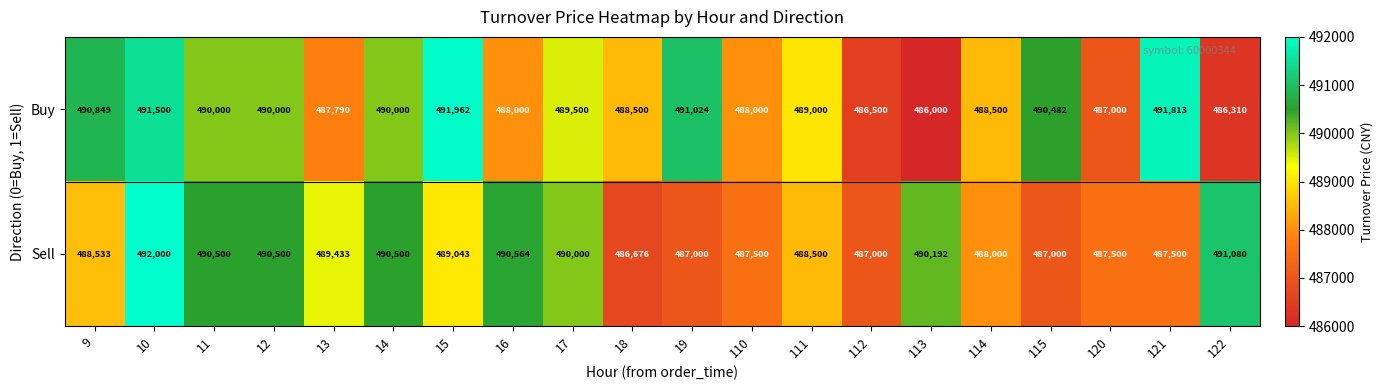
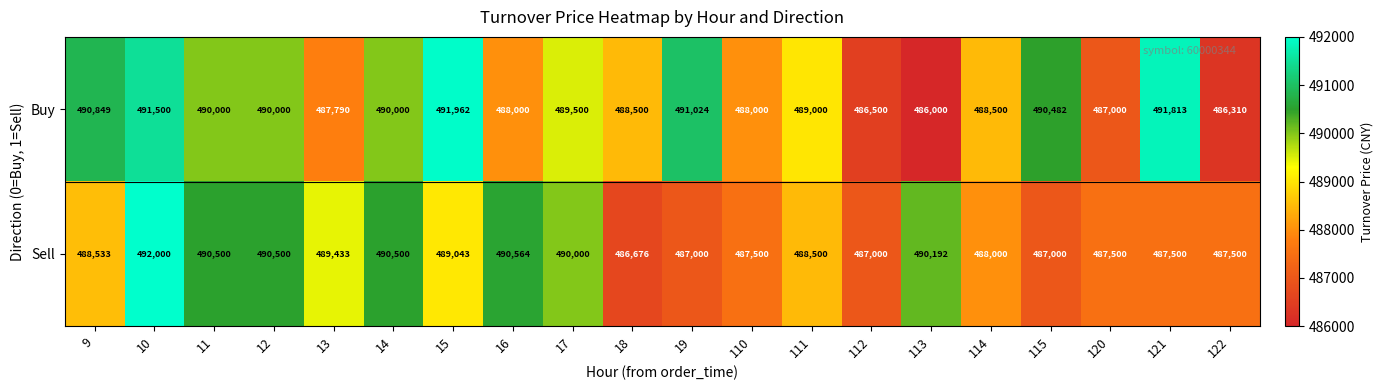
  {
    "Buy": {
      "9": "490,849",
      "10": "491,500",
      "11": "490,000",
      "12": "490,000",
      "13": "487,790",
      "14": "490,000",
      "15": "491,962",
      "16": "488,000",
      "17": "489,500",
      "18": "488,500",
      "19": "491,024",
      "110": "488,000",
      "111": "489,000",
      "112": "486,500",
      "113": "486,000",
      "114": "488,500",
      "115": "490,482",
      "120": "487,000",
      "122": "486,310"
    },
    "Sell": {
      "9": "488,533",
      "10": "492,000",
      "11": "490,500",
      "12": "490,500",
      "13": "489,433",
      "14": "490,500",
      "15": "489,043",
      "16": "490,564",
      "17": "490,000",
      "18": "486,676",
      "19": "487,000",
      "110": "487,500",
      "111": "488,500",
      "112": "487,000",
      "113": "490,192",
      "114": "488,000",
      "115": "487,000",
      "120": "487,500",
      "121": "487,500",
-     "122": "491,080"
+     "122": "487,500"
    }
  }
